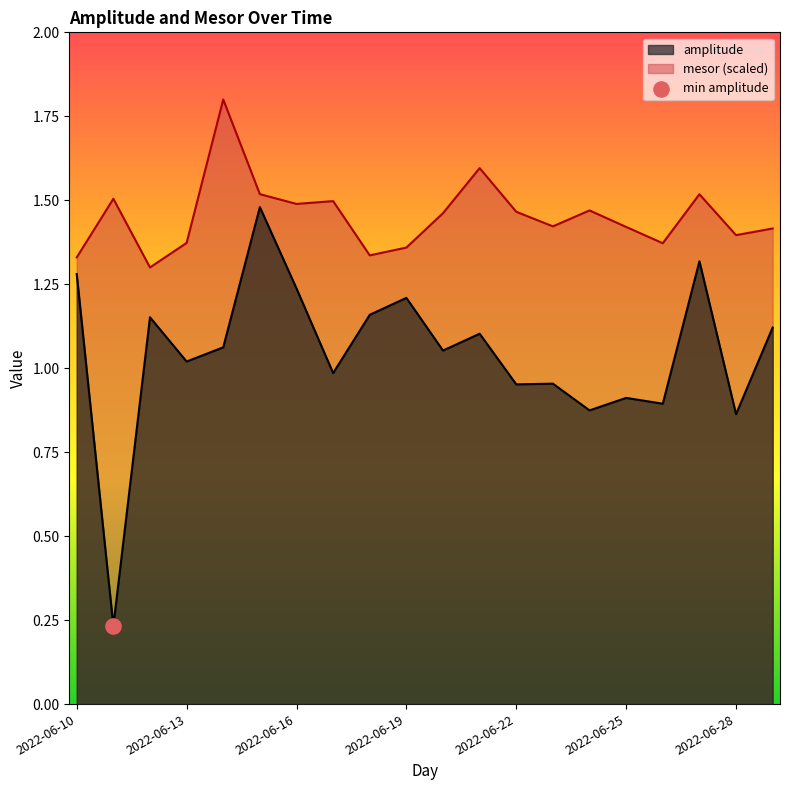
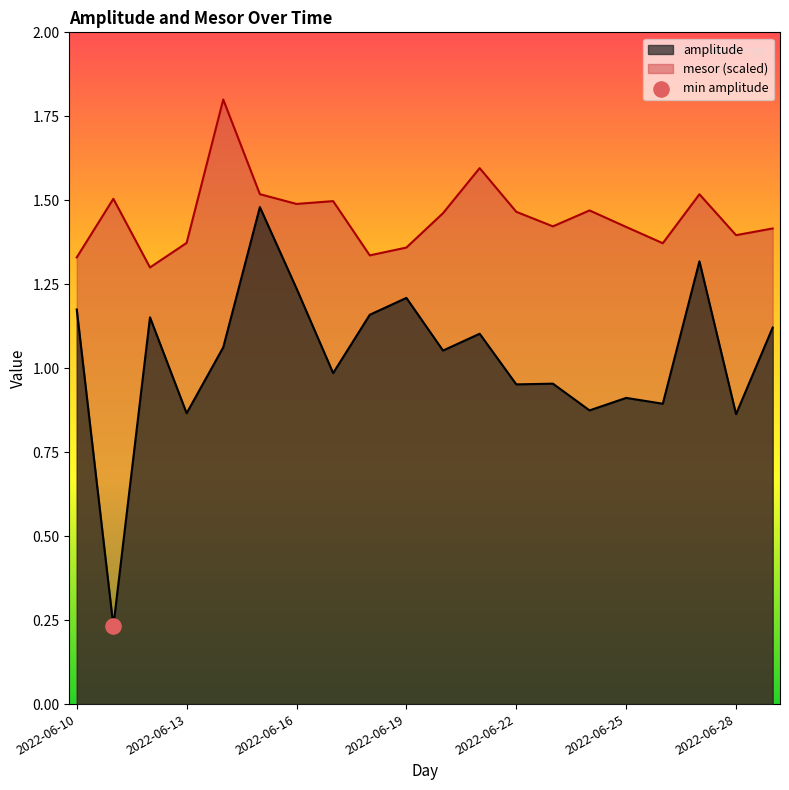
  {
    "amplitude": {
-     "2022-06-10": 1.28,
-     "2022-06-13": 1.02,
+     "2022-06-10": 1.17,
+     "2022-06-13": 0.87,
      "2022-06-16": 1.24,
      "2022-06-19": 1.21,
      "2022-06-22": 0.95,
      "2022-06-25": 0.91,
      "2022-06-28": 0.86
    }
  }
